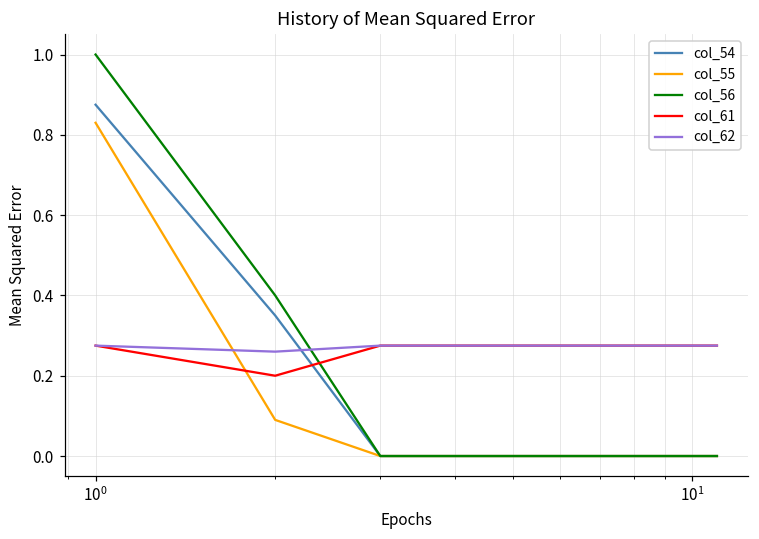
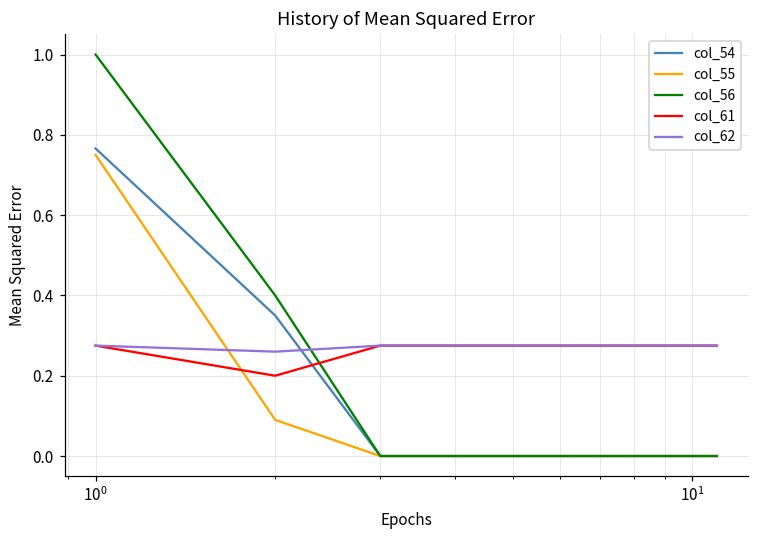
  {
    "col_54": {
-     "10^0": 0.88
+     "10^0": 0.77
    },
    "col_55": {
-     "10^0": 0.83
+     "10^0": 0.75
    },
    "col_56": {
      "10^0": 1.00
    }
  }
